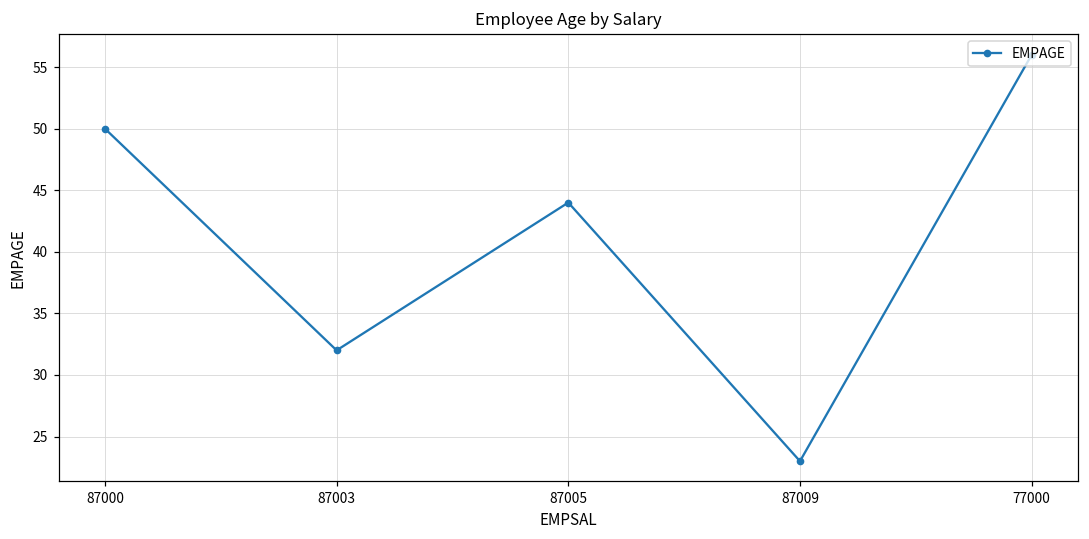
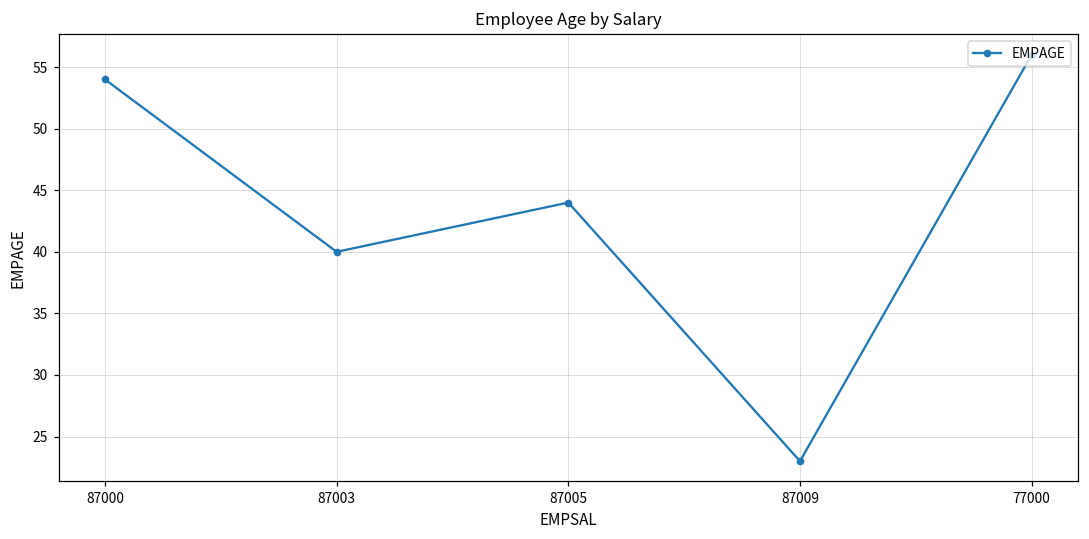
  {
-   "87000": 50,
-   "87003": 32,
+   "87000": 54,
+   "87003": 40,
    "87005": 44,
    "87009": 23
  }
